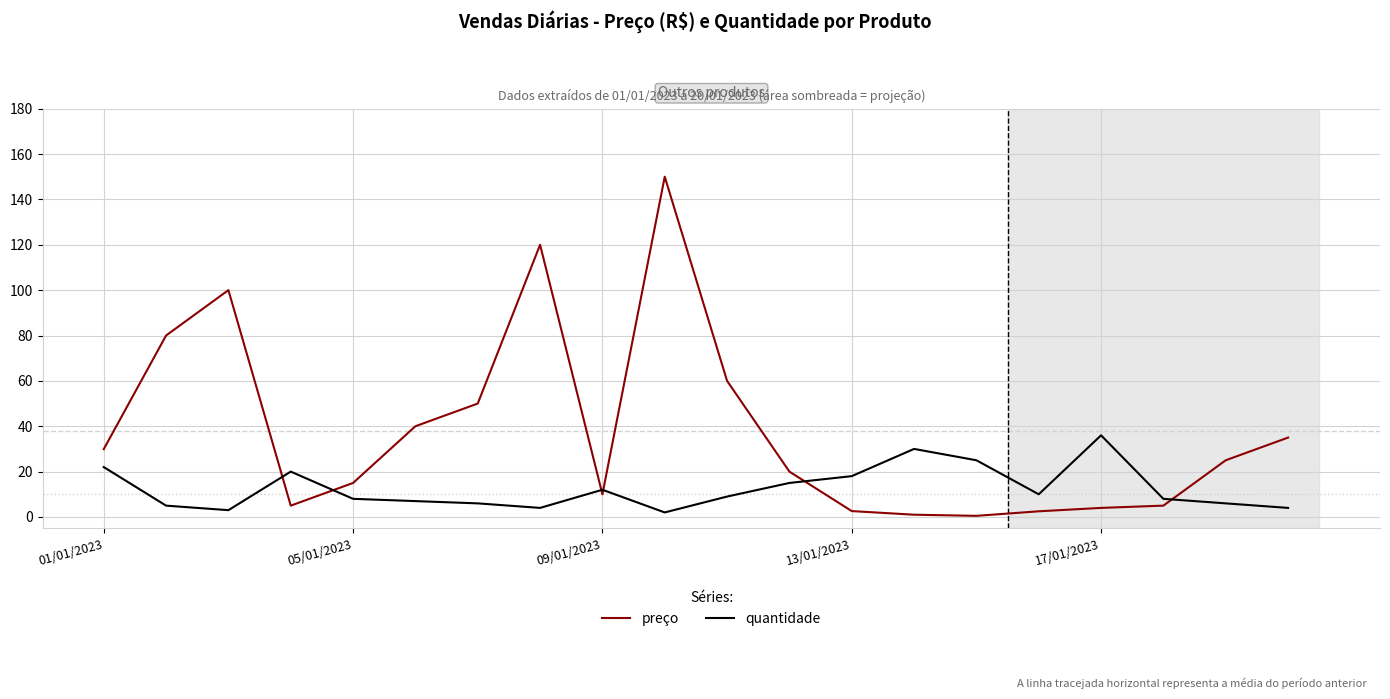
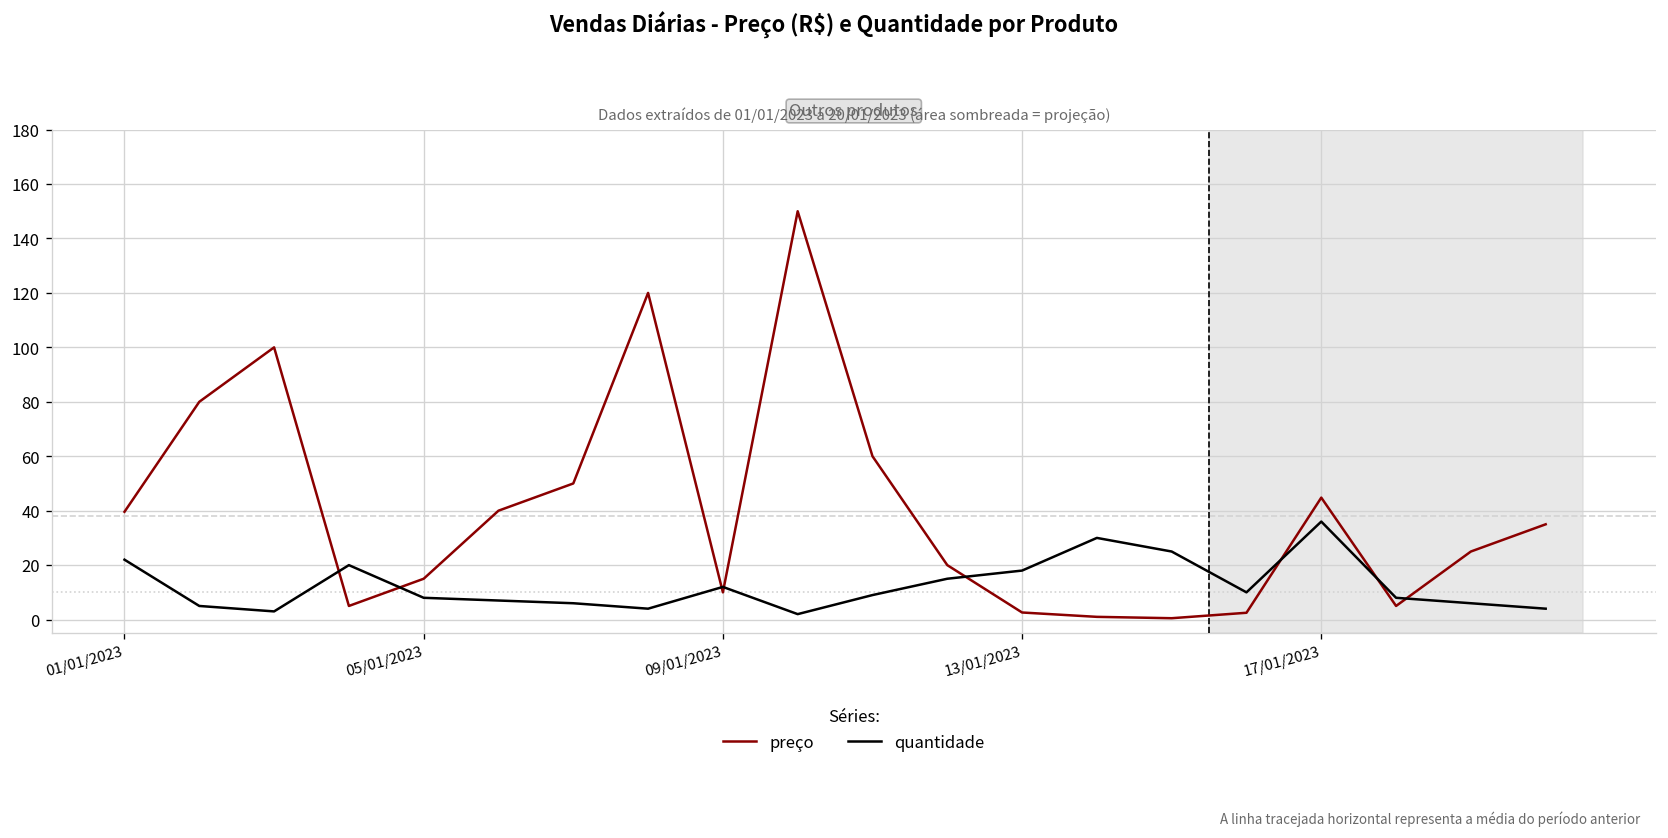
  {
    "preço": {
-     "01/01/2023": 30,
+     "01/01/2023": 40,
      "05/01/2023": 15,
      "09/01/2023": 10,
      "13/01/2023": 3,
-     "17/01/2023": 4
+     "17/01/2023": 45
    },
    "quantidade": {
      "01/01/2023": 22,
      "05/01/2023": 8,
      "09/01/2023": 12,
      "13/01/2023": 18,
      "17/01/2023": 36
    }
  }
